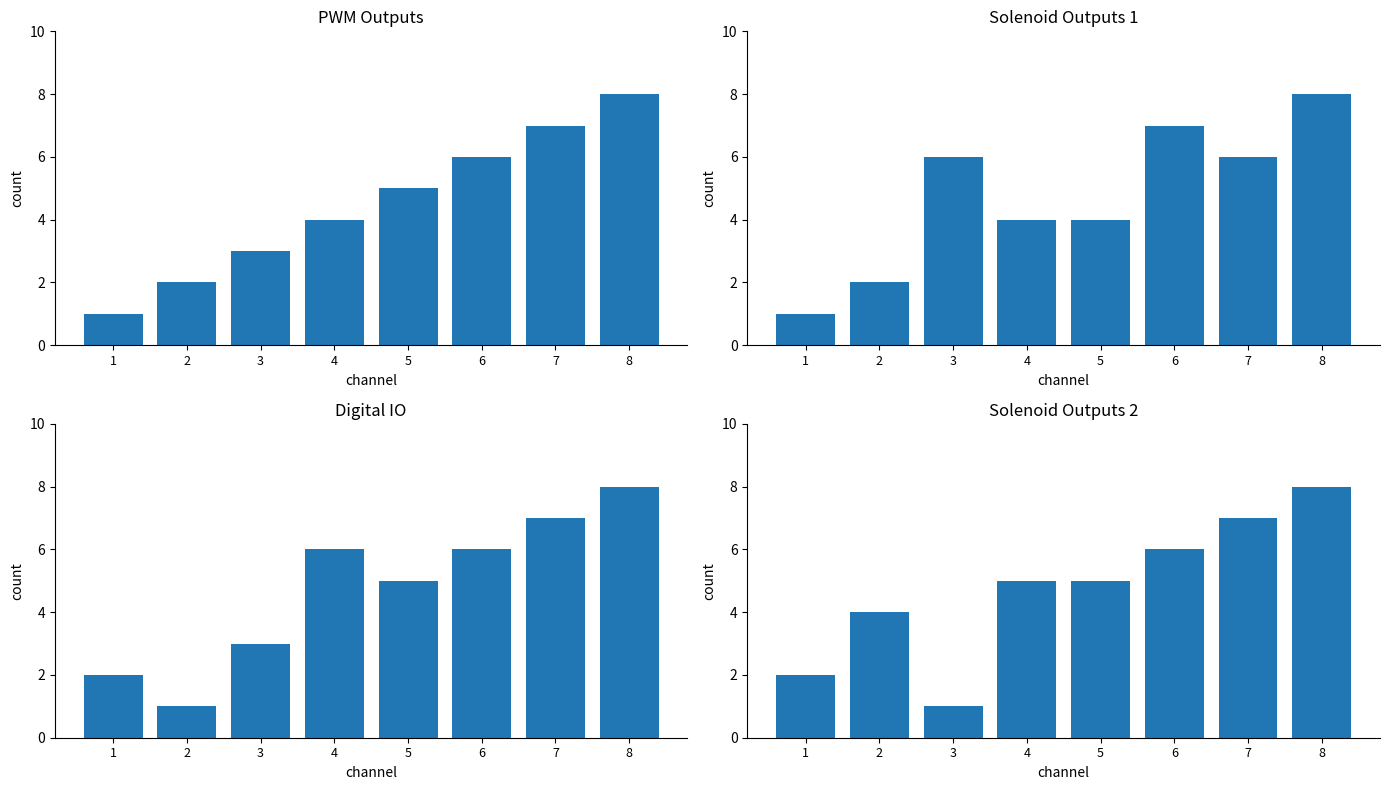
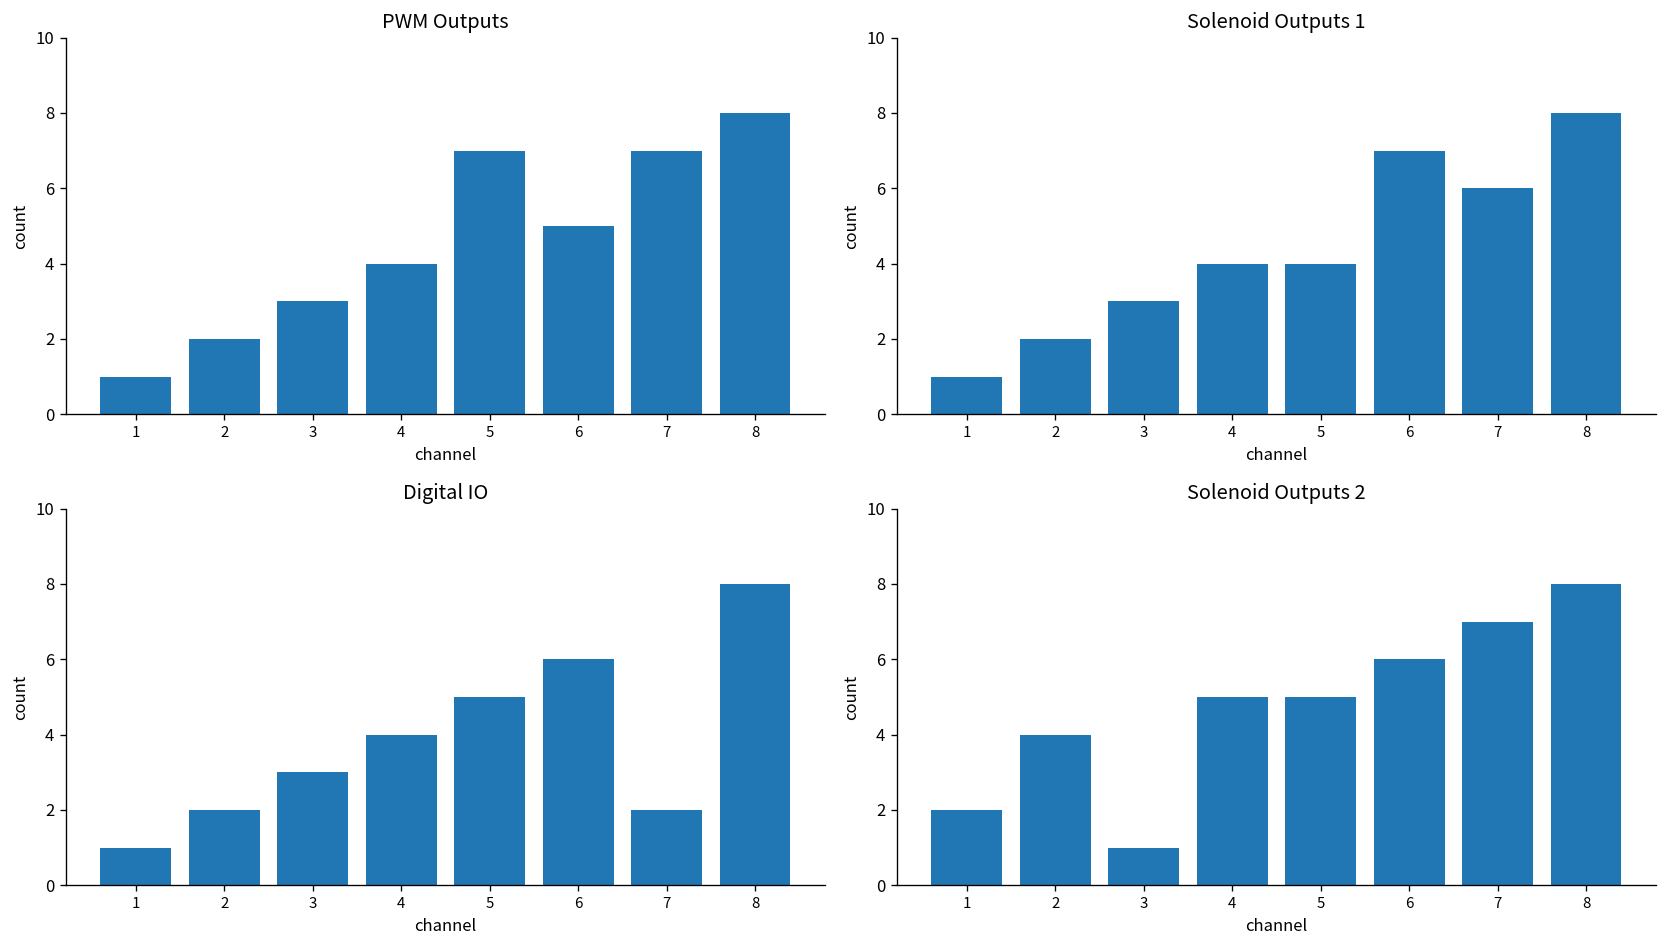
  {
    "PWM Outputs": {
      "1": 1,
      "2": 2,
      "3": 3,
      "4": 4,
-     "5": 5,
-     "6": 6,
+     "5": 7,
+     "6": 5,
      "7": 7,
      "8": 8
    },
    "Solenoid Outputs 1": {
      "1": 1,
      "2": 2,
-     "3": 6,
+     "3": 3,
      "4": 4,
      "5": 4,
      "6": 7,
      "7": 6,
      "8": 8
    },
    "Digital IO": {
-     "1": 2,
-     "2": 1,
+     "1": 1,
+     "2": 2,
      "3": 3,
-     "4": 6,
+     "4": 4,
      "5": 5,
      "6": 6,
-     "7": 7,
+     "7": 2,
      "8": 8
    },
    "Solenoid Outputs 2": {
      "1": 2.0,
      "2": 4.0,
      "3": 1.0,
      "4": 5.0,
      "5": 5.0,
      "6": 6.0,
      "7": 7.0,
      "8": 8.0
    }
  }
